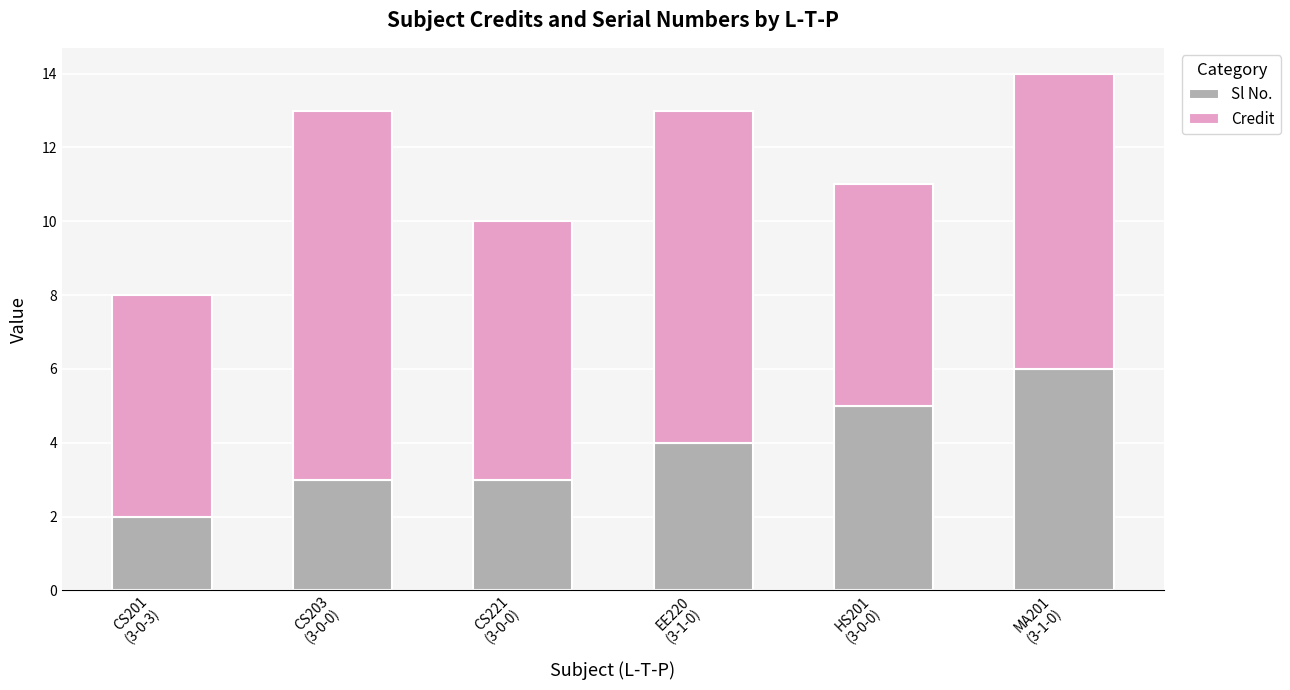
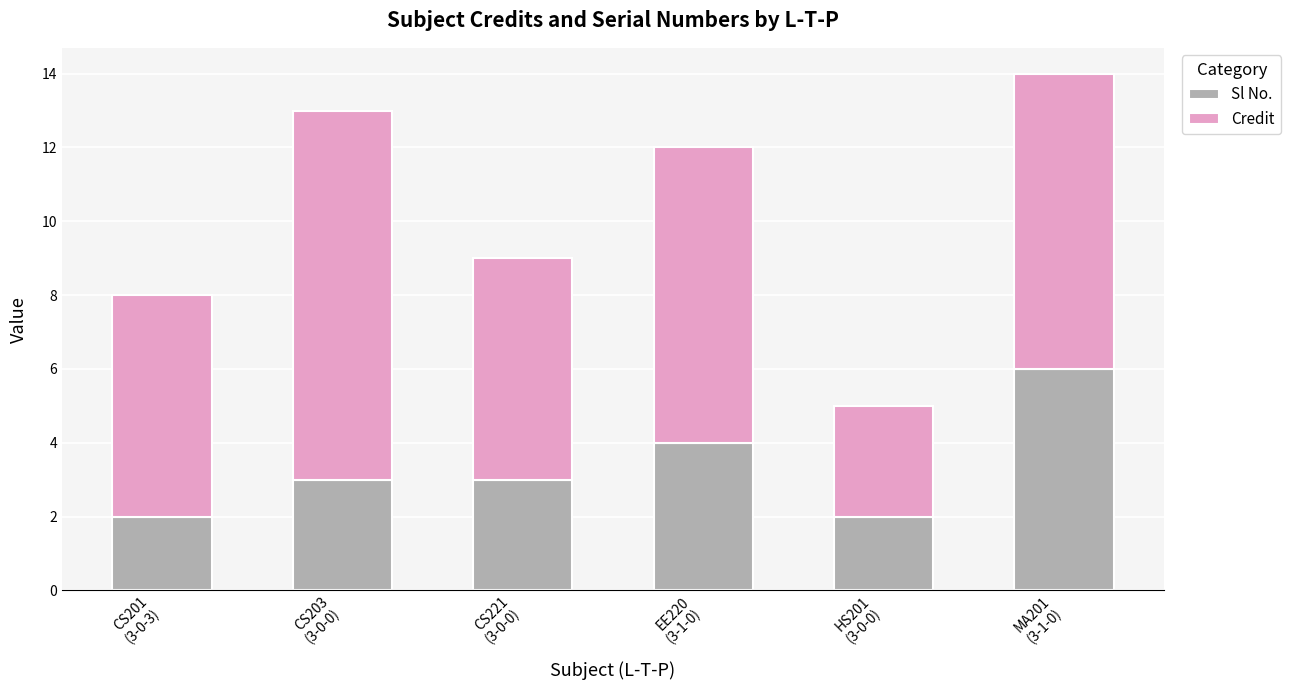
  {
    "Sl No.": {
      "CS201 (3-0-3)": 2,
      "CS203 (3-0-0)": 3,
      "CS221 (3-0-0)": 3,
      "EE220 (3-1-0)": 4,
-     "HS201 (3-0-0)": 5,
+     "HS201 (3-0-0)": 2,
      "MA201 (3-1-0)": 6
    },
    "Credit": {
      "CS201 (3-0-3)": 6,
      "CS203 (3-0-0)": 10,
-     "CS221 (3-0-0)": 7,
-     "EE220 (3-1-0)": 9,
-     "HS201 (3-0-0)": 6,
+     "CS221 (3-0-0)": 6,
+     "EE220 (3-1-0)": 8,
+     "HS201 (3-0-0)": 3,
      "MA201 (3-1-0)": 8
    }
  }
